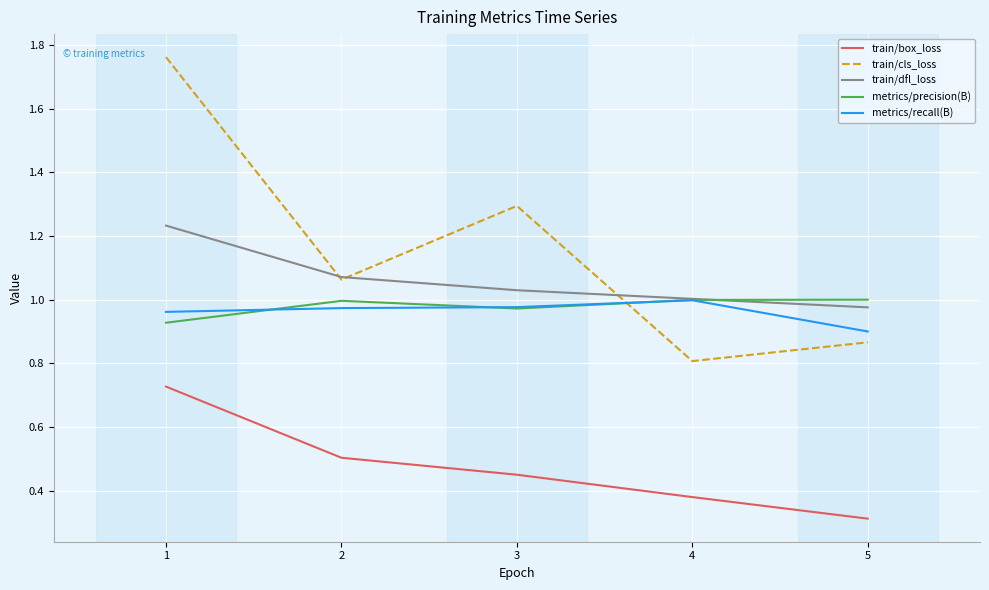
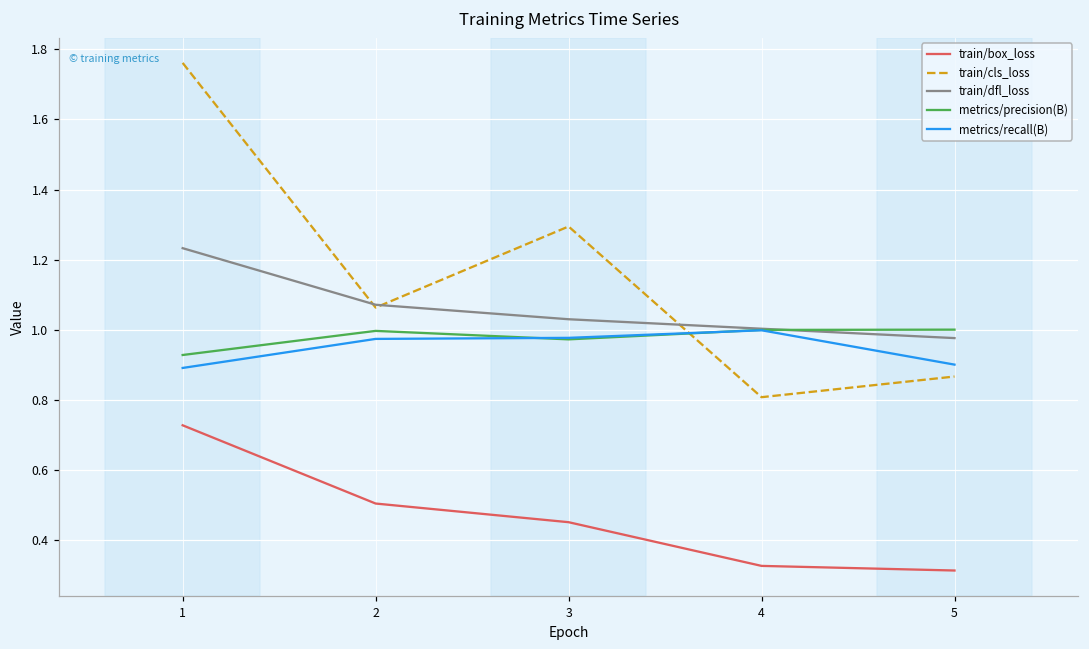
  {
    "train/box_loss": {
      "1": 0.73,
      "2": 0.50,
      "3": 0.45,
-     "4": 0.38,
+     "4": 0.33,
      "5": 0.31
    },
    "train/cls_loss": {
      "1": 1.76,
      "2": 1.06,
      "3": 1.29,
      "4": 0.81,
      "5": 0.87
    },
    "train/dfl_loss": {
      "1": 1.23,
      "2": 1.07,
      "3": 1.03,
      "5": 0.98
    },
    "metrics/precision(B)": {
      "1": 0.93,
      "2": 1.00,
      "5": 1.00
    },
    "metrics/recall(B)": {
-     "1": 0.96,
+     "1": 0.89,
      "2": 0.97,
      "5": 0.90
    }
  }
